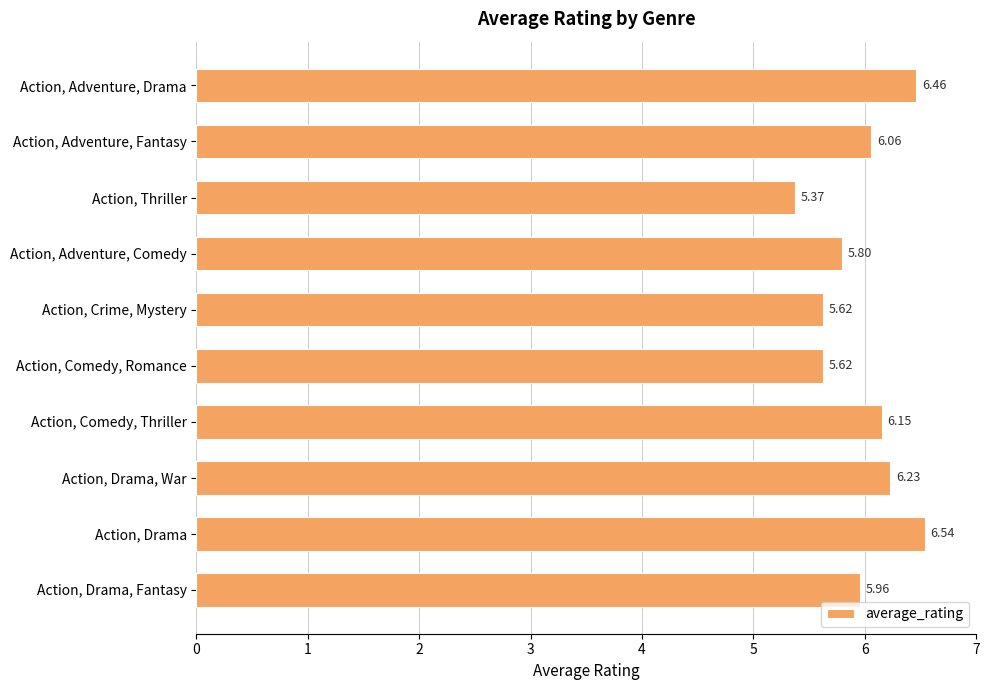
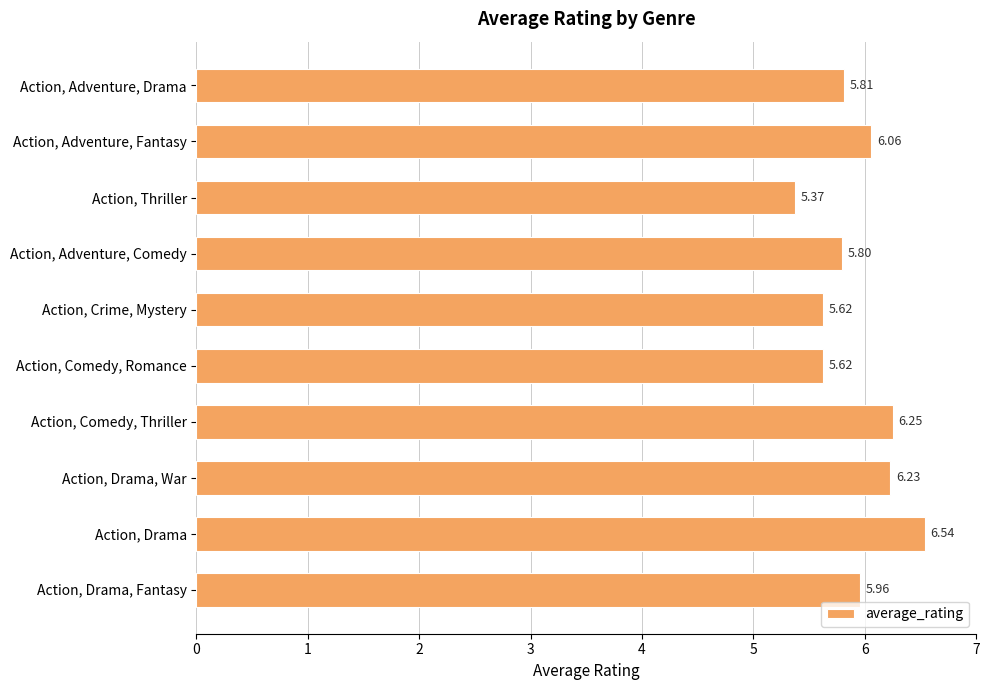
  {
-   "Action, Adventure, Drama": 6.46,
+   "Action, Adventure, Drama": 5.81,
    "Action, Adventure, Fantasy": 6.06,
    "Action, Thriller": 5.37,
    "Action, Adventure, Comedy": 5.80,
    "Action, Crime, Mystery": 5.62,
    "Action, Comedy, Romance": 5.62,
-   "Action, Comedy, Thriller": 6.15,
+   "Action, Comedy, Thriller": 6.25,
    "Action, Drama, War": 6.23,
    "Action, Drama": 6.54,
    "Action, Drama, Fantasy": 5.96
  }
